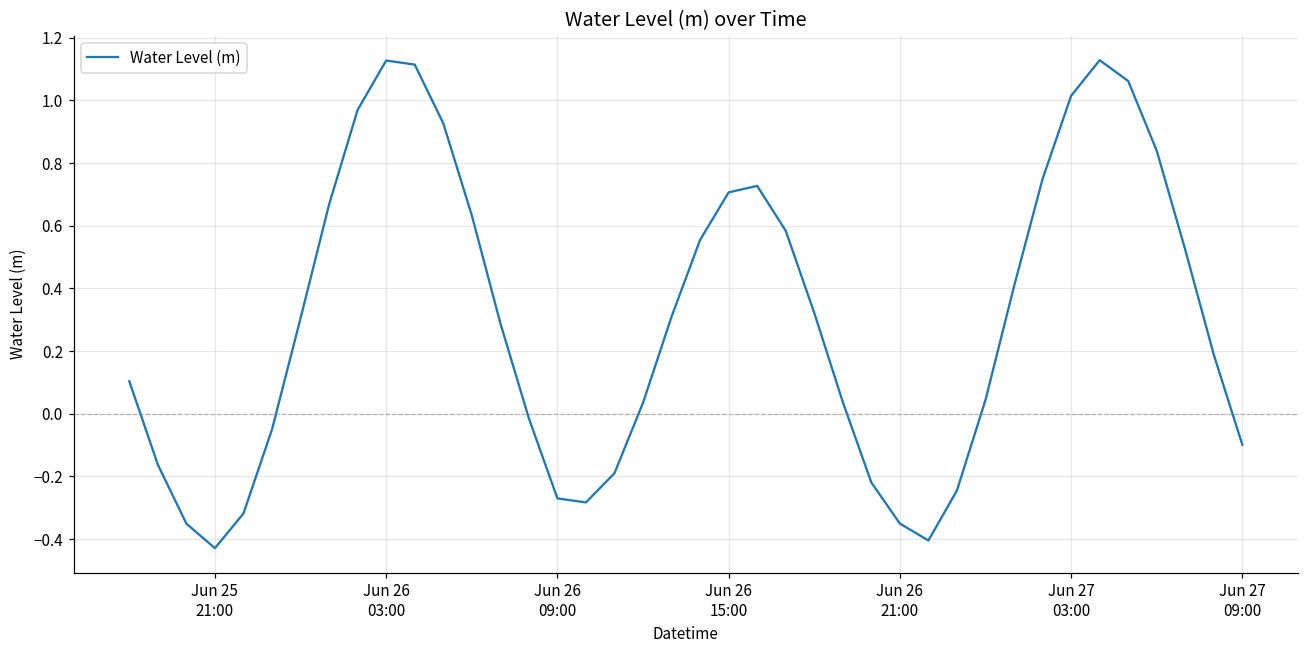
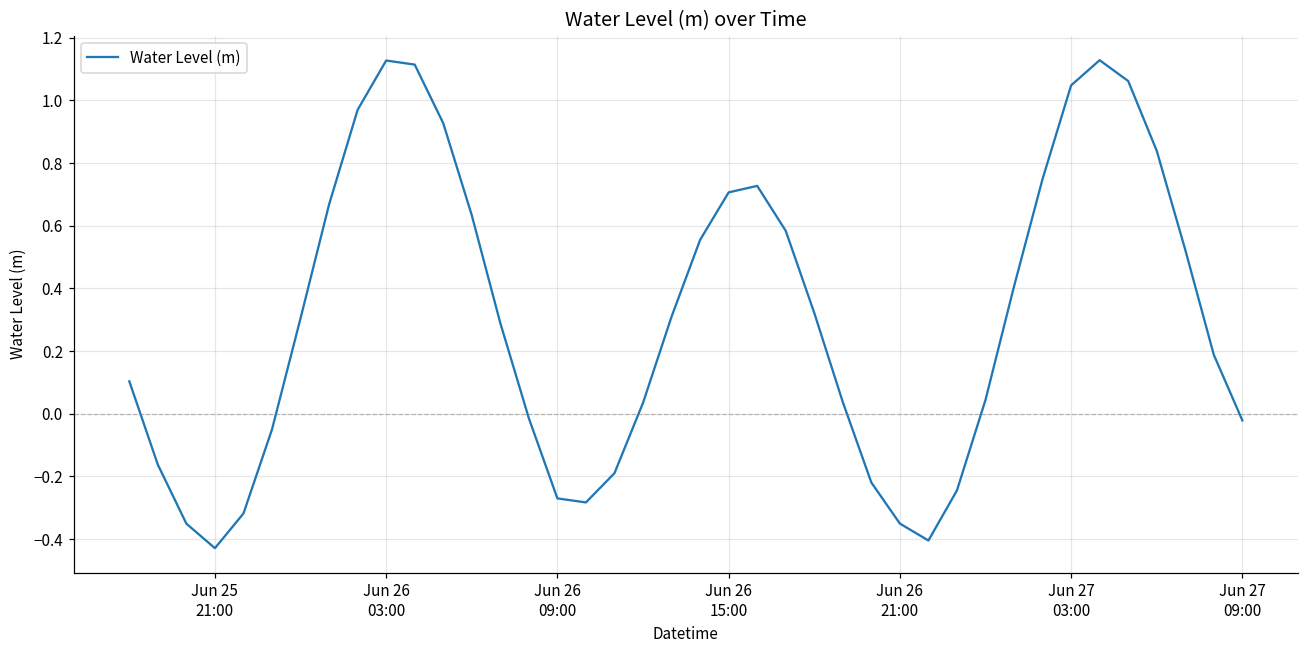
  {
    "Jun 25 21:00": -0.43,
    "Jun 26 03:00": 1.13,
    "Jun 26 09:00": -0.27,
    "Jun 26 15:00": 0.71,
    "Jun 26 21:00": -0.35,
-   "Jun 27 03:00": 1.01,
-   "Jun 27 09:00": -0.10
+   "Jun 27 03:00": 1.05,
+   "Jun 27 09:00": -0.02
  }
